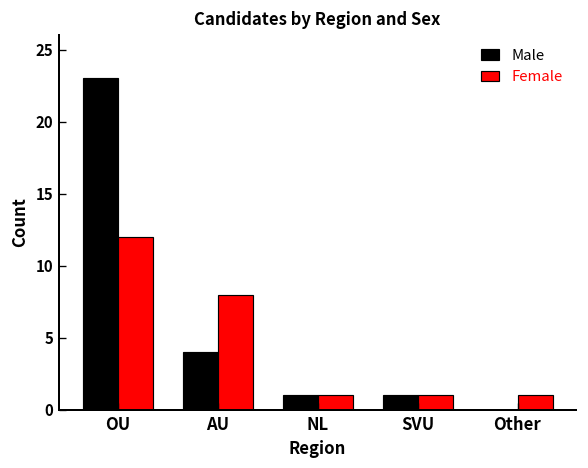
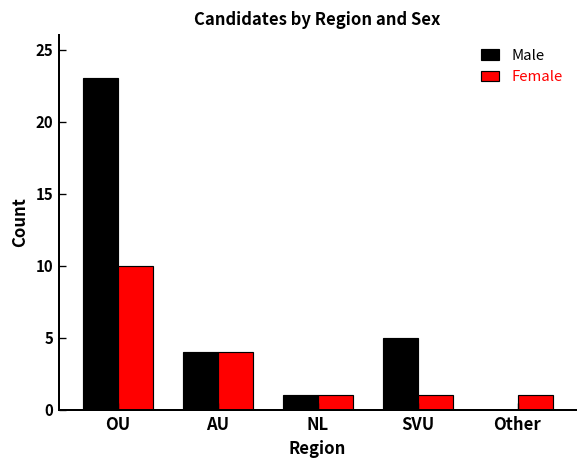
  {
    "Male": {
      "OU": 23,
      "AU": 4,
      "NL": 1,
-     "SVU": 1,
+     "SVU": 5,
      "Other": 0
    },
    "Female": {
-     "OU": 12,
-     "AU": 8,
+     "OU": 10,
+     "AU": 4,
      "NL": 1,
      "SVU": 1,
      "Other": 1
    }
  }
